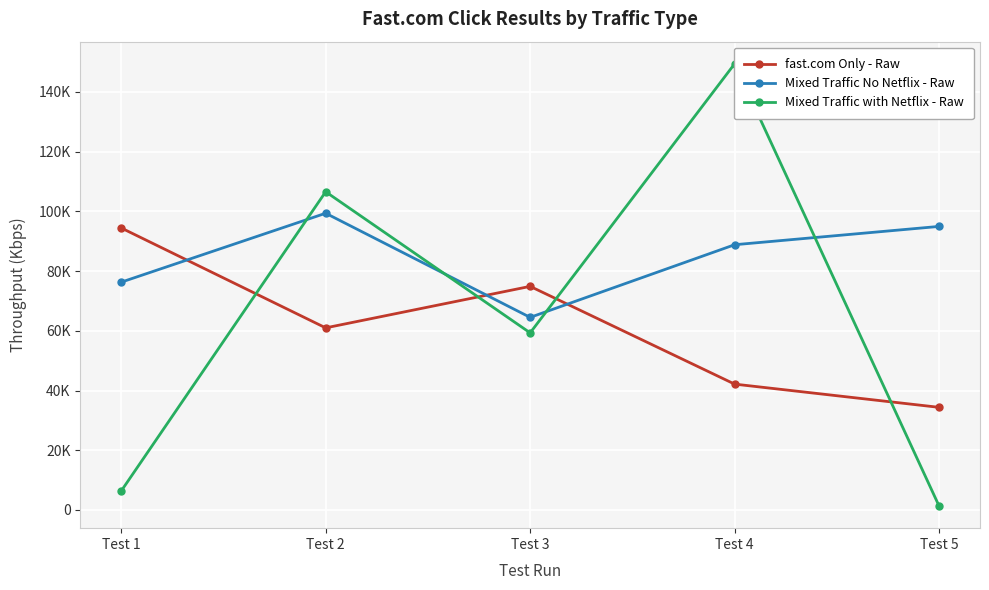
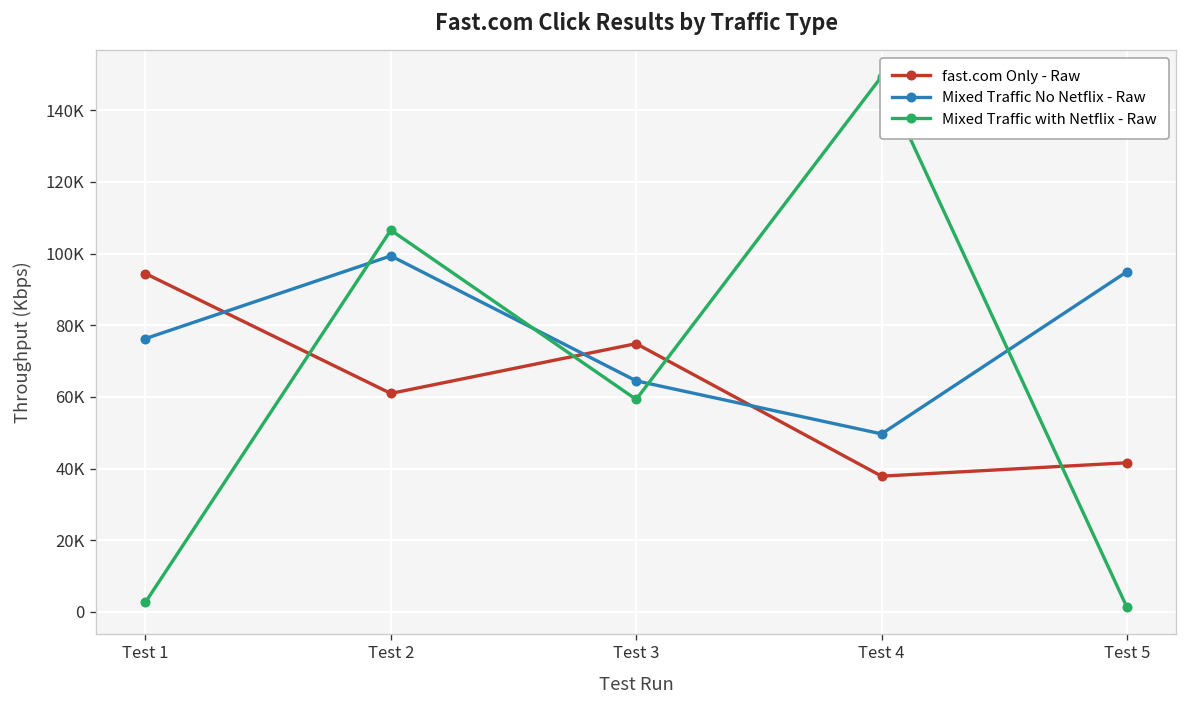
  {
    "fast.com Only - Raw": {
      "Test 1": 94000,
      "Test 2": 61000,
      "Test 3": 75000,
-     "Test 4": 42000,
-     "Test 5": 34000
+     "Test 4": 38000,
+     "Test 5": 42000
    },
    "Mixed Traffic No Netflix - Raw": {
      "Test 1": 76000,
      "Test 2": 99000,
      "Test 3": 65000,
-     "Test 4": 89000,
+     "Test 4": 50000,
      "Test 5": 95000
    },
    "Mixed Traffic with Netflix - Raw": {
-     "Test 1": 6000,
+     "Test 1": 3000,
      "Test 2": 107000,
      "Test 3": 59000,
      "Test 5": 1000
    }
  }
